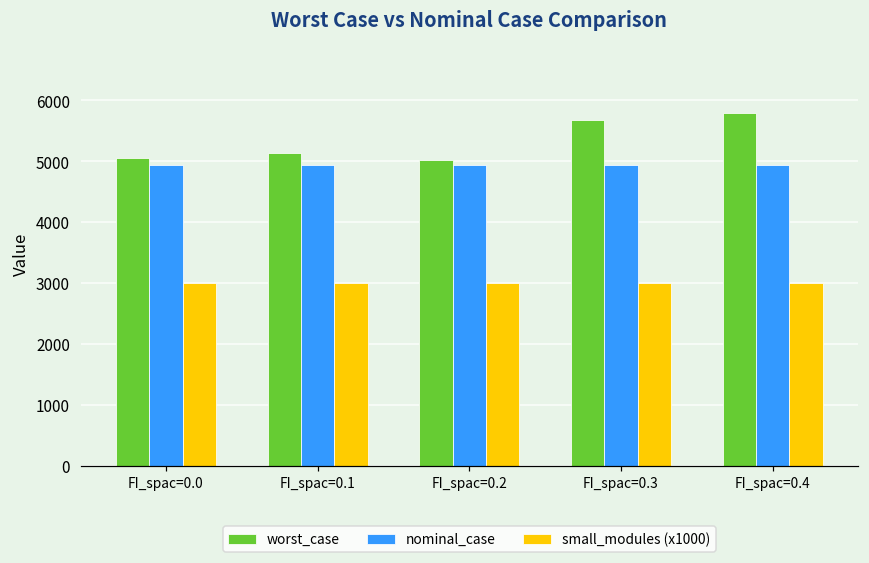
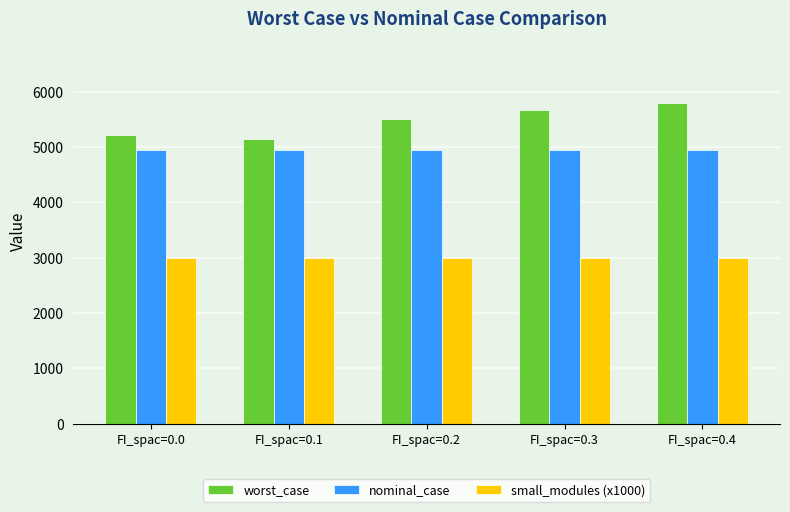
  {
    "worst_case": {
-     "FI_spac=0.0": 5100,
+     "FI_spac=0.0": 5200,
      "FI_spac=0.1": 5100,
-     "FI_spac=0.2": 5000,
+     "FI_spac=0.2": 5500,
      "FI_spac=0.3": 5700,
      "FI_spac=0.4": 5800
    },
    "nominal_case": {
      "FI_spac=0.0": 4900,
      "FI_spac=0.1": 4900,
      "FI_spac=0.2": 4900,
      "FI_spac=0.3": 4900,
      "FI_spac=0.4": 4900
    },
    "small_modules (x1000)": {
      "FI_spac=0.0": 3000,
      "FI_spac=0.1": 3000,
      "FI_spac=0.2": 3000,
      "FI_spac=0.3": 3000,
      "FI_spac=0.4": 3000
    }
  }
